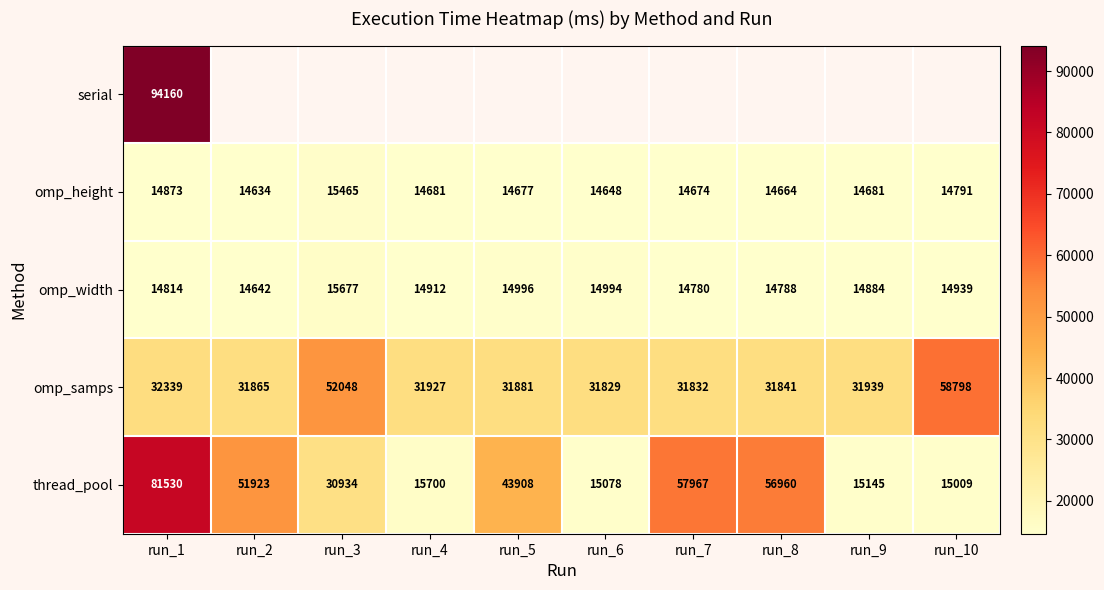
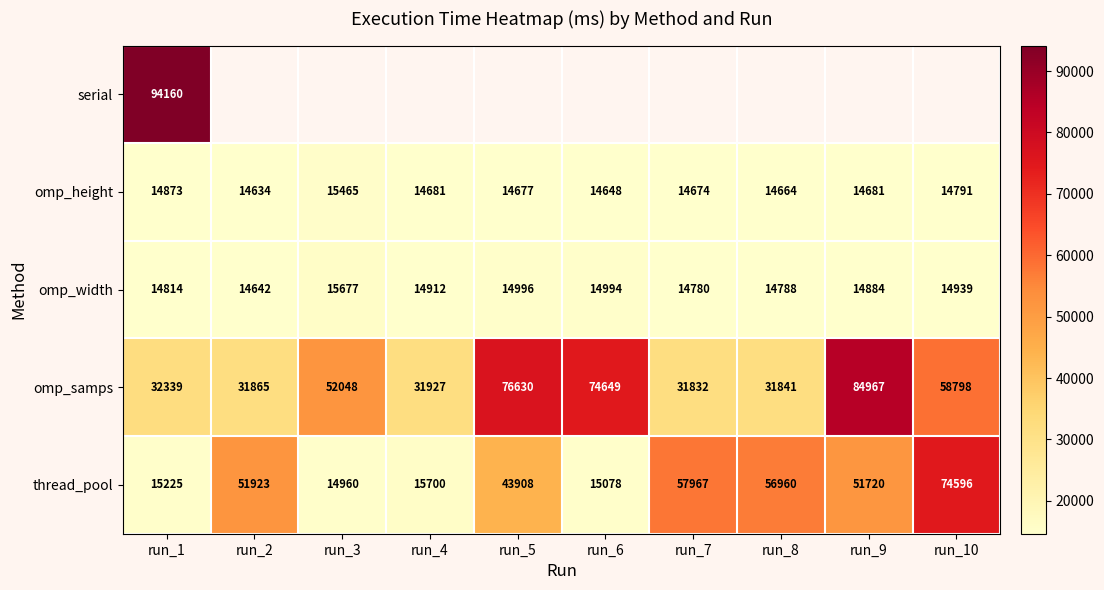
  {
    "serial": {
      "run_1": 94160
    },
    "omp_height": {
      "run_1": 14873,
      "run_2": 14634,
      "run_3": 15465,
      "run_4": 14681,
      "run_5": 14677,
      "run_6": 14648,
      "run_7": 14674,
      "run_8": 14664,
      "run_9": 14681,
      "run_10": 14791
    },
    "omp_width": {
      "run_1": 14814,
      "run_2": 14642,
      "run_3": 15677,
      "run_4": 14912,
      "run_5": 14996,
      "run_6": 14994,
      "run_7": 14780,
      "run_8": 14788,
      "run_9": 14884,
      "run_10": 14939
    },
    "omp_samps": {
      "run_1": 32339,
      "run_2": 31865,
      "run_3": 52048,
      "run_4": 31927,
-     "run_5": 31881,
-     "run_6": 31829,
+     "run_5": 76630,
+     "run_6": 74649,
      "run_7": 31832,
      "run_8": 31841,
-     "run_9": 31939,
+     "run_9": 84967,
      "run_10": 58798
    },
    "thread_pool": {
-     "run_1": 81530,
+     "run_1": 15225,
      "run_2": 51923,
-     "run_3": 30934,
+     "run_3": 14960,
      "run_4": 15700,
      "run_5": 43908,
      "run_6": 15078,
      "run_7": 57967,
      "run_8": 56960,
-     "run_9": 15145,
-     "run_10": 15009
+     "run_9": 51720,
+     "run_10": 74596
    }
  }
